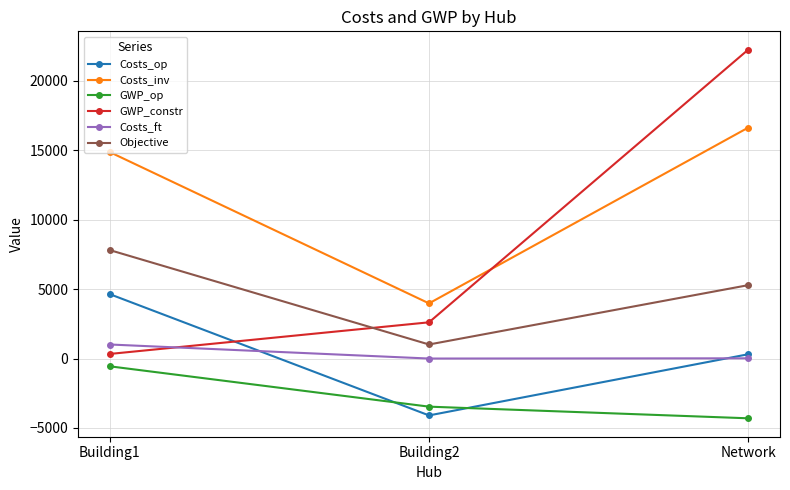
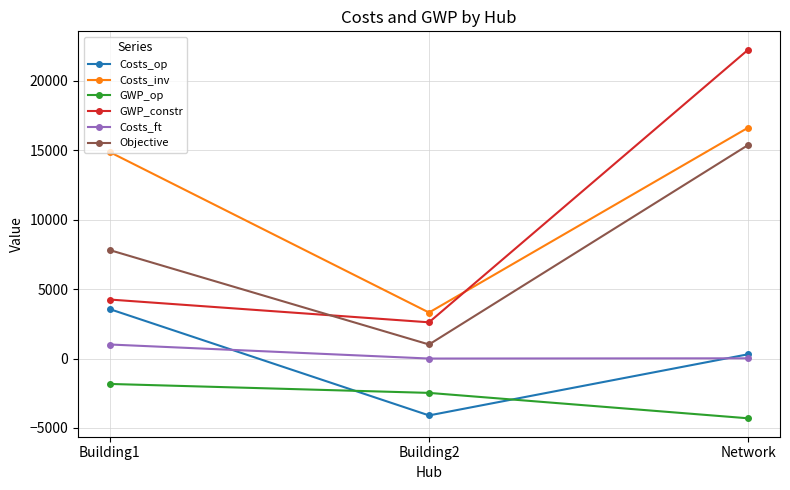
  {
    "Costs_op": {
-     "Building1": 4600,
+     "Building1": 3600,
      "Building2": -4100,
      "Network": 300
    },
    "Costs_inv": {
-     "Building2": 4000,
+     "Building2": 3300,
      "Network": 16600
    },
    "GWP_op": {
-     "Building1": -600,
-     "Building2": -3500,
+     "Building1": -1800,
+     "Building2": -2500,
      "Network": -4300
    },
    "GWP_constr": {
-     "Building1": 300,
+     "Building1": 4200,
      "Building2": 2600,
      "Network": 22200
    },
    "Costs_ft": {
      "Building1": 1000,
      "Building2": 0,
      "Network": 0
    },
    "Objective": {
      "Building1": 7800,
      "Building2": 1000,
-     "Network": 5300
+     "Network": 15400
    }
  }
